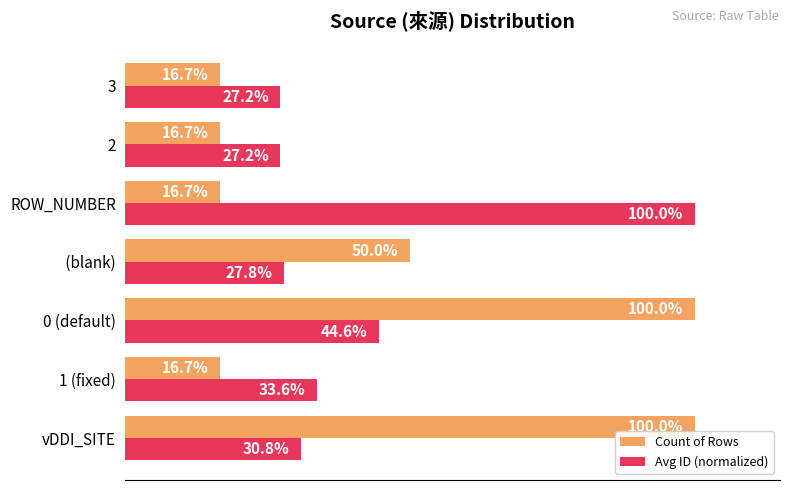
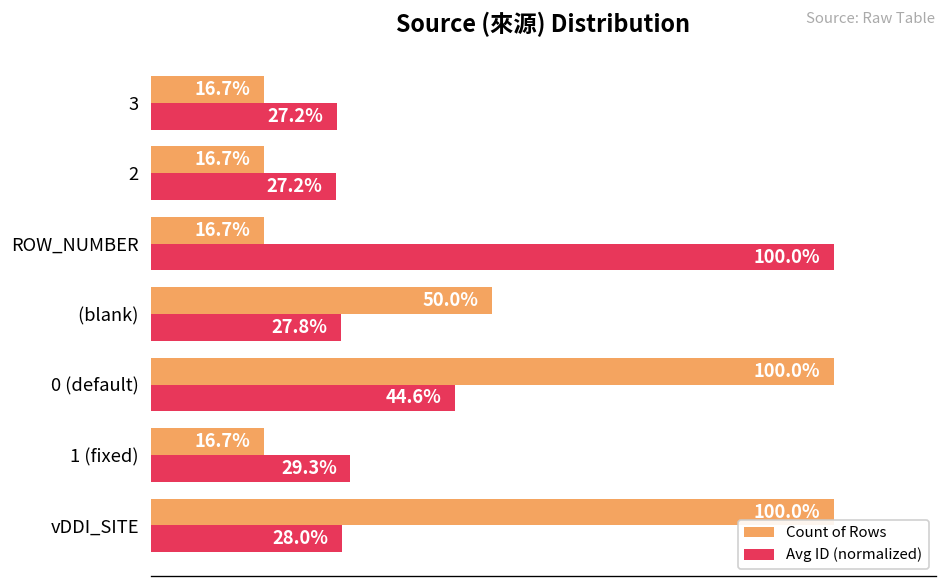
  {
    "Count of Rows": {
      "3": "16.7%",
      "2": "16.7%",
      "ROW_NUMBER": "16.7%",
      "(blank)": "50.0%",
      "0 (default)": "100.0%",
      "1 (fixed)": "16.7%"
    },
    "Avg ID (normalized)": {
      "3": "27.2%",
      "2": "27.2%",
      "ROW_NUMBER": "100.0%",
      "(blank)": "27.8%",
      "0 (default)": "44.6%",
-     "1 (fixed)": "33.6%",
-     "vDDI_SITE": "30.8%"
+     "1 (fixed)": "29.3%",
+     "vDDI_SITE": "28.0%"
    }
  }
